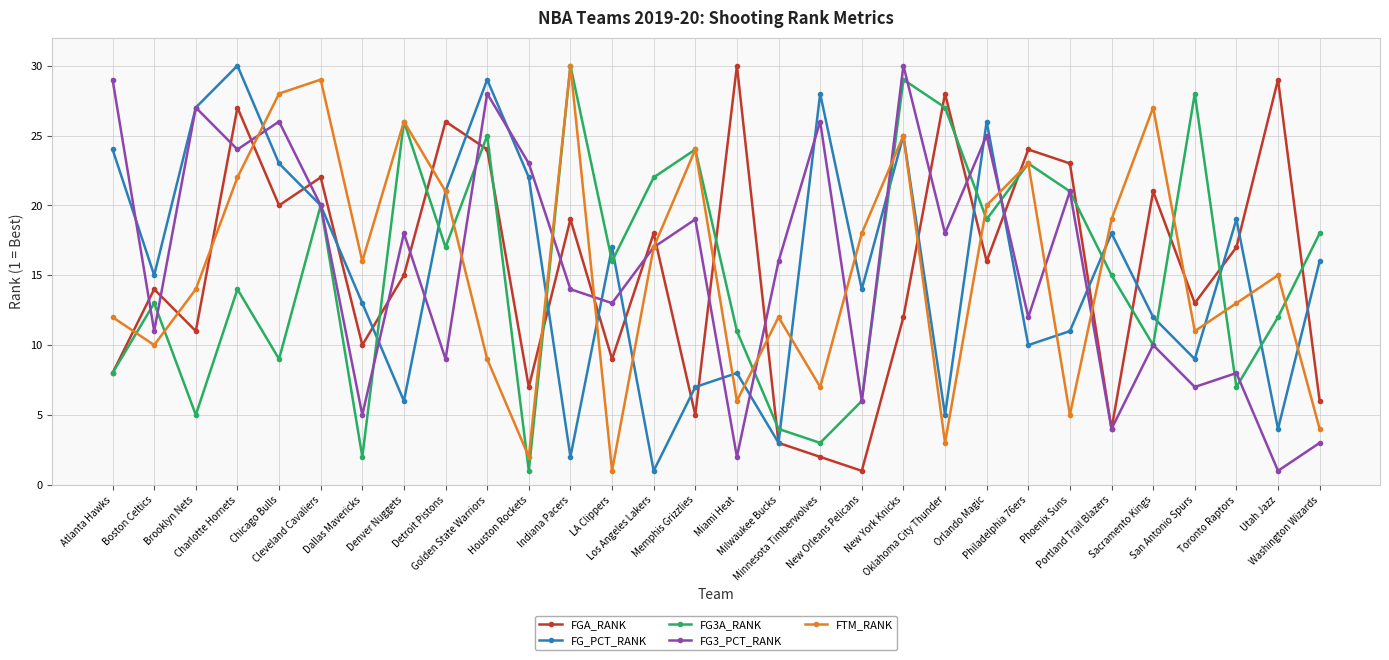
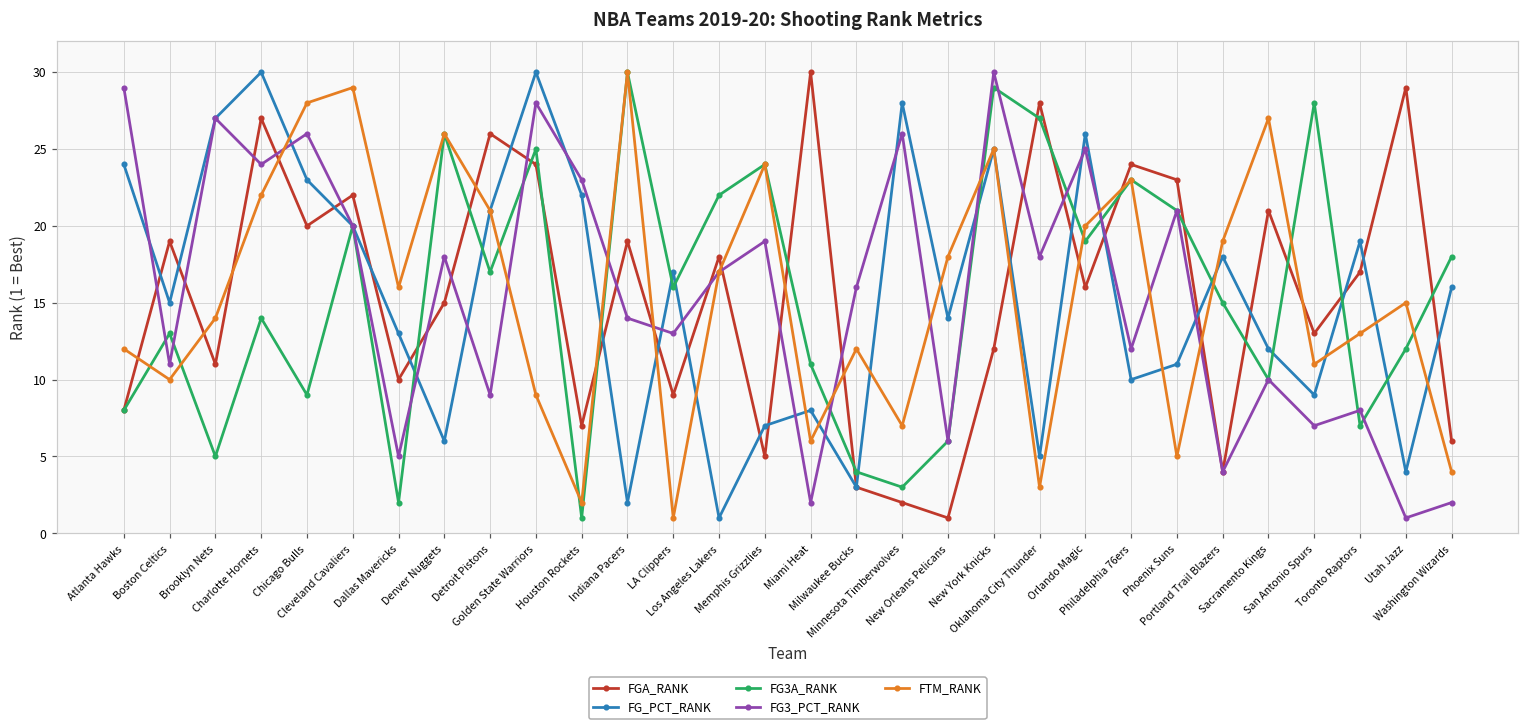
  {
    "FGA_RANK": {
-     "Boston Celtics": 14,
+     "Boston Celtics": 19,
      "Brooklyn Nets": 11,
      "Charlotte Hornets": 27,
      "Chicago Bulls": 20,
      "Cleveland Cavaliers": 22,
      "Dallas Mavericks": 10,
      "Denver Nuggets": 15,
      "Detroit Pistons": 26,
      "Golden State Warriors": 24,
      "Houston Rockets": 7,
      "Indiana Pacers": 19,
      "LA Clippers": 9,
      "Los Angeles Lakers": 18,
      "Memphis Grizzlies": 5,
      "Miami Heat": 30,
      "Minnesota Timberwolves": 2,
      "New Orleans Pelicans": 1,
      "New York Knicks": 12,
      "Oklahoma City Thunder": 28,
      "Orlando Magic": 16,
      "Philadelphia 76ers": 24,
      "Phoenix Suns": 23,
      "Sacramento Kings": 21,
      "San Antonio Spurs": 13,
      "Toronto Raptors": 17,
      "Utah Jazz": 29,
      "Washington Wizards": 6
    },
    "FG_PCT_RANK": {
      "Atlanta Hawks": 24,
      "Boston Celtics": 15,
      "Charlotte Hornets": 30,
      "Chicago Bulls": 23,
      "Dallas Mavericks": 13,
      "Denver Nuggets": 6,
-     "Golden State Warriors": 29,
+     "Golden State Warriors": 30,
      "Houston Rockets": 22,
      "Indiana Pacers": 2,
      "LA Clippers": 17,
      "Los Angeles Lakers": 1,
      "Memphis Grizzlies": 7,
      "Miami Heat": 8,
      "Minnesota Timberwolves": 28,
      "New Orleans Pelicans": 14,
      "Oklahoma City Thunder": 5,
      "Orlando Magic": 26,
      "Philadelphia 76ers": 10,
      "Phoenix Suns": 11,
      "Portland Trail Blazers": 18,
      "Sacramento Kings": 12,
      "San Antonio Spurs": 9,
      "Toronto Raptors": 19,
      "Utah Jazz": 4,
      "Washington Wizards": 16
    },
    "FG3A_RANK": {
      "Boston Celtics": 13,
      "Brooklyn Nets": 5,
      "Charlotte Hornets": 14,
      "Chicago Bulls": 9,
      "Dallas Mavericks": 2,
      "Detroit Pistons": 17,
      "Golden State Warriors": 25,
      "Houston Rockets": 1,
      "LA Clippers": 16,
      "Los Angeles Lakers": 22,
      "Miami Heat": 11,
      "Milwaukee Bucks": 4,
      "Minnesota Timberwolves": 3,
      "New York Knicks": 29,
      "Oklahoma City Thunder": 27,
      "Orlando Magic": 19,
      "Portland Trail Blazers": 15,
      "San Antonio Spurs": 28,
      "Toronto Raptors": 7,
      "Utah Jazz": 12,
      "Washington Wizards": 18
    },
    "FG3_PCT_RANK": {
      "Atlanta Hawks": 29,
      "Boston Celtics": 11,
      "Charlotte Hornets": 24,
      "Chicago Bulls": 26,
      "Dallas Mavericks": 5,
      "Denver Nuggets": 18,
      "Detroit Pistons": 9,
      "Golden State Warriors": 28,
      "Houston Rockets": 23,
      "Indiana Pacers": 14,
      "LA Clippers": 13,
      "Memphis Grizzlies": 19,
      "Miami Heat": 2,
      "Milwaukee Bucks": 16,
      "Minnesota Timberwolves": 26,
      "New York Knicks": 30,
      "Oklahoma City Thunder": 18,
      "Orlando Magic": 25,
      "Philadelphia 76ers": 12,
      "San Antonio Spurs": 7,
      "Toronto Raptors": 8,
      "Utah Jazz": 1,
-     "Washington Wizards": 3
+     "Washington Wizards": 2
    },
    "FTM_RANK": {
      "Atlanta Hawks": 12,
      "Boston Celtics": 10,
      "Brooklyn Nets": 14,
      "Charlotte Hornets": 22,
      "Chicago Bulls": 28,
      "Cleveland Cavaliers": 29,
      "Dallas Mavericks": 16,
      "Golden State Warriors": 9,
      "Houston Rockets": 2,
      "LA Clippers": 1,
      "Miami Heat": 6,
      "Milwaukee Bucks": 12,
      "Minnesota Timberwolves": 7,
      "New Orleans Pelicans": 18,
      "Oklahoma City Thunder": 3,
      "Orlando Magic": 20,
      "Phoenix Suns": 5,
      "Portland Trail Blazers": 19,
      "Sacramento Kings": 27,
      "San Antonio Spurs": 11,
      "Toronto Raptors": 13,
      "Utah Jazz": 15,
      "Washington Wizards": 4
    }
  }
